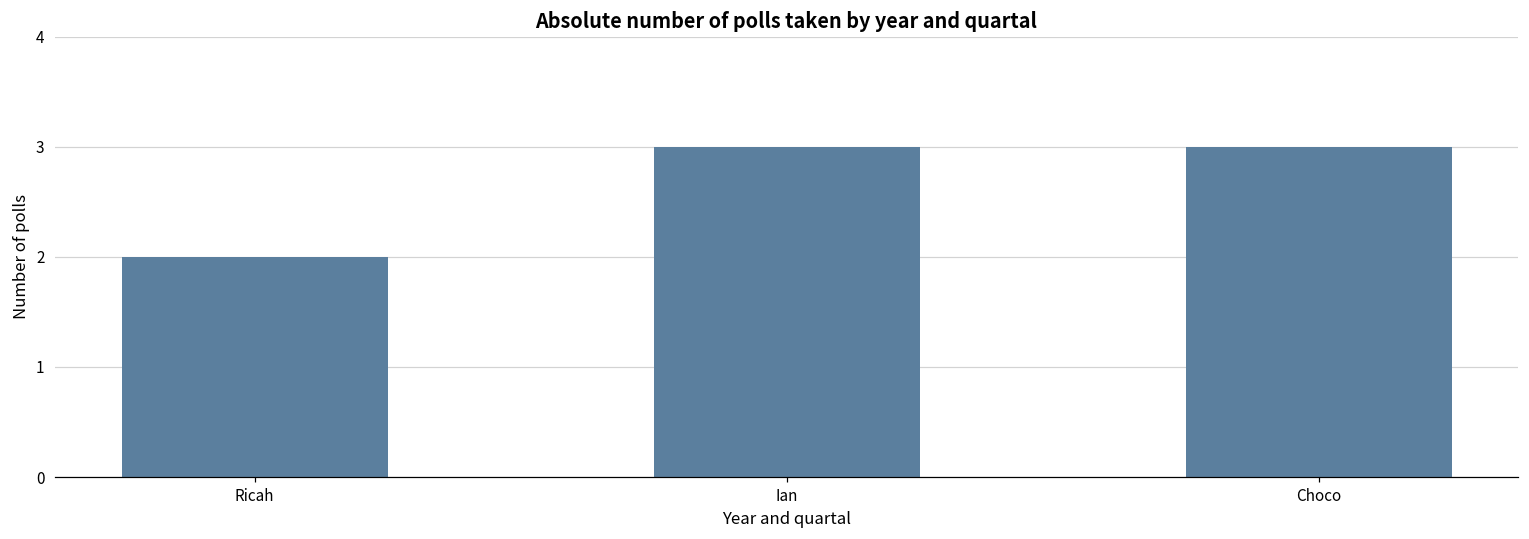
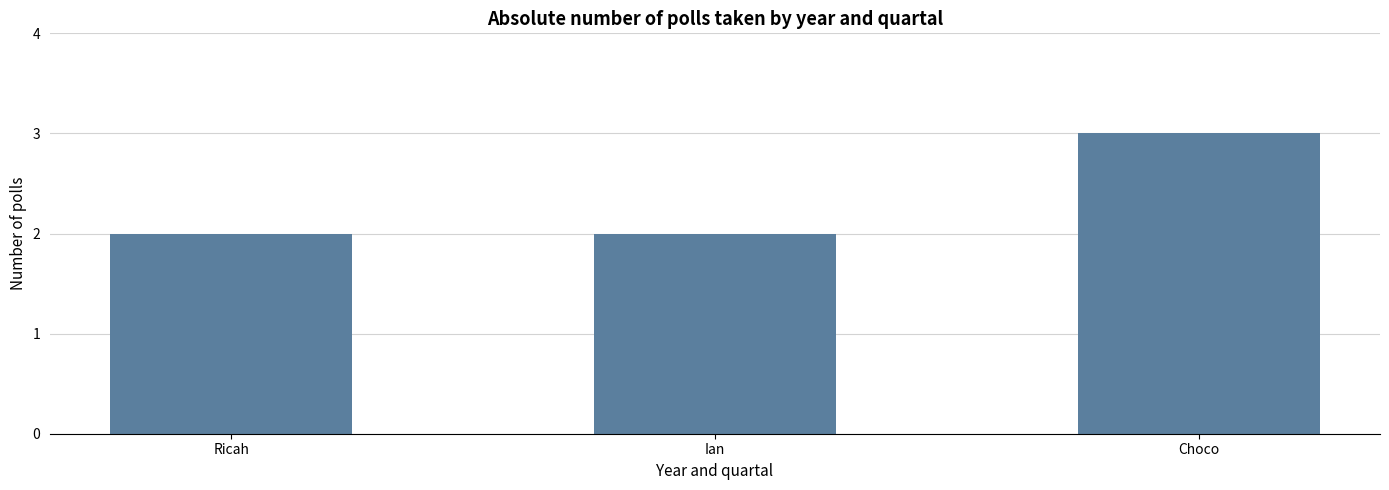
  {
    "Ricah": 2,
-   "Ian": 3,
+   "Ian": 2,
    "Choco": 3
  }
